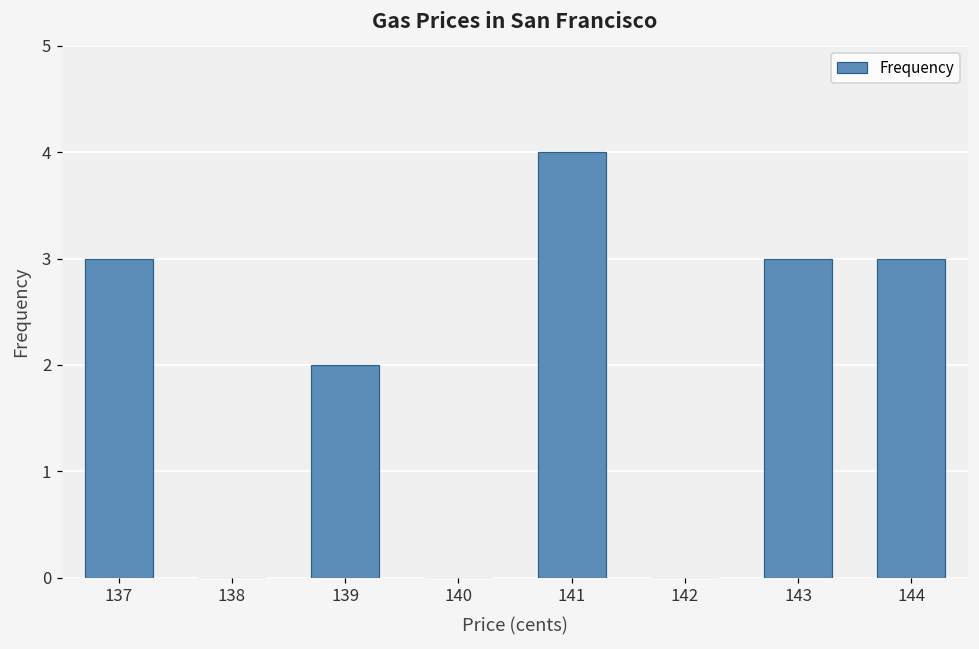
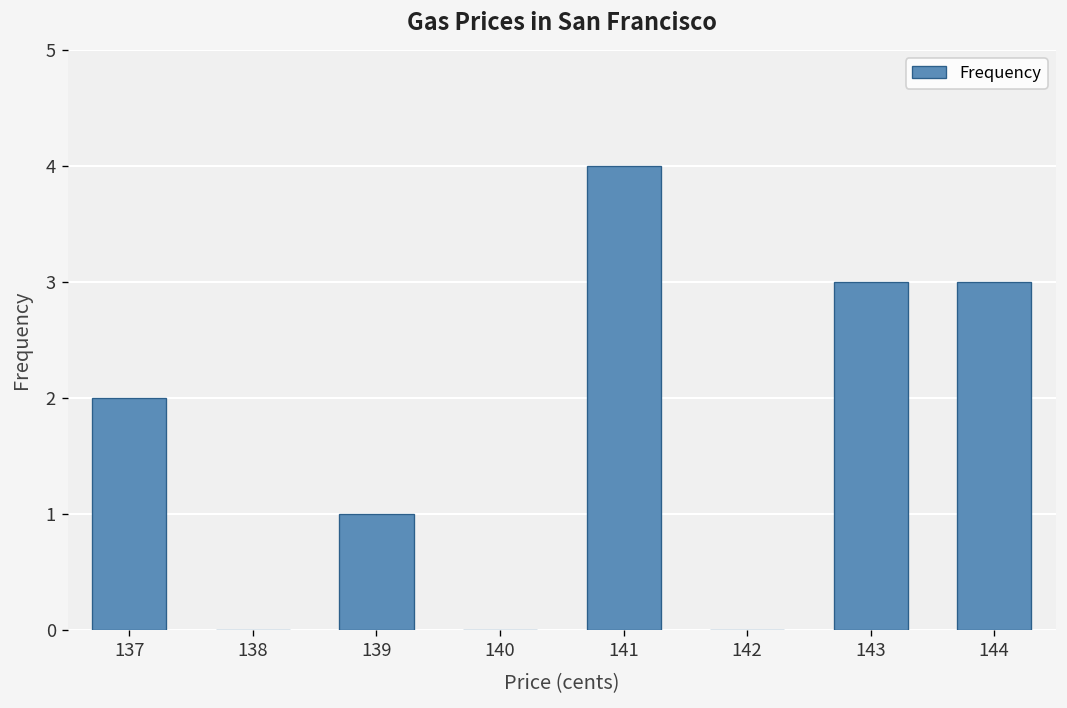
  {
-   "137": 3,
+   "137": 2,
    "138": 0,
-   "139": 2,
+   "139": 1,
    "140": 0,
    "141": 4,
    "142": 0,
    "143": 3,
    "144": 3
  }
